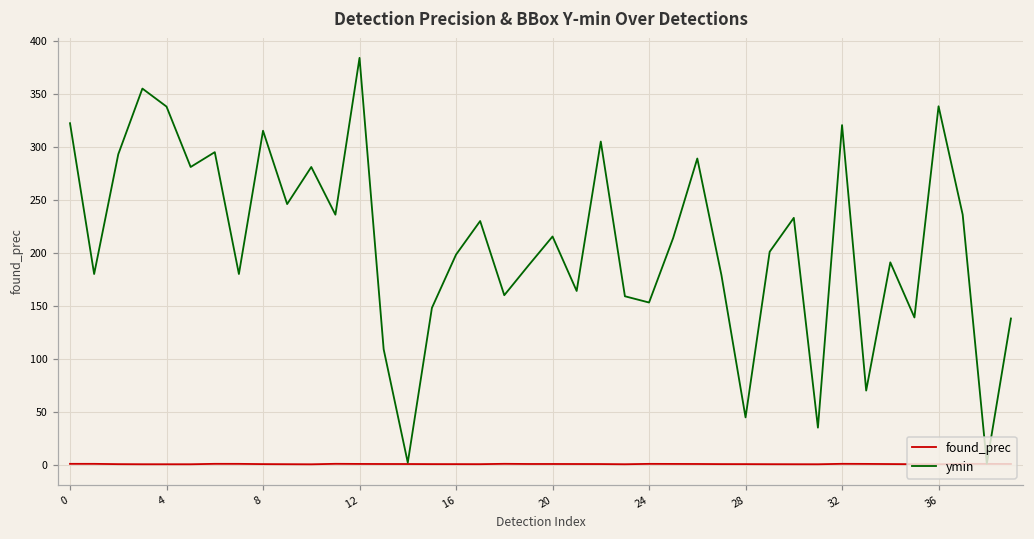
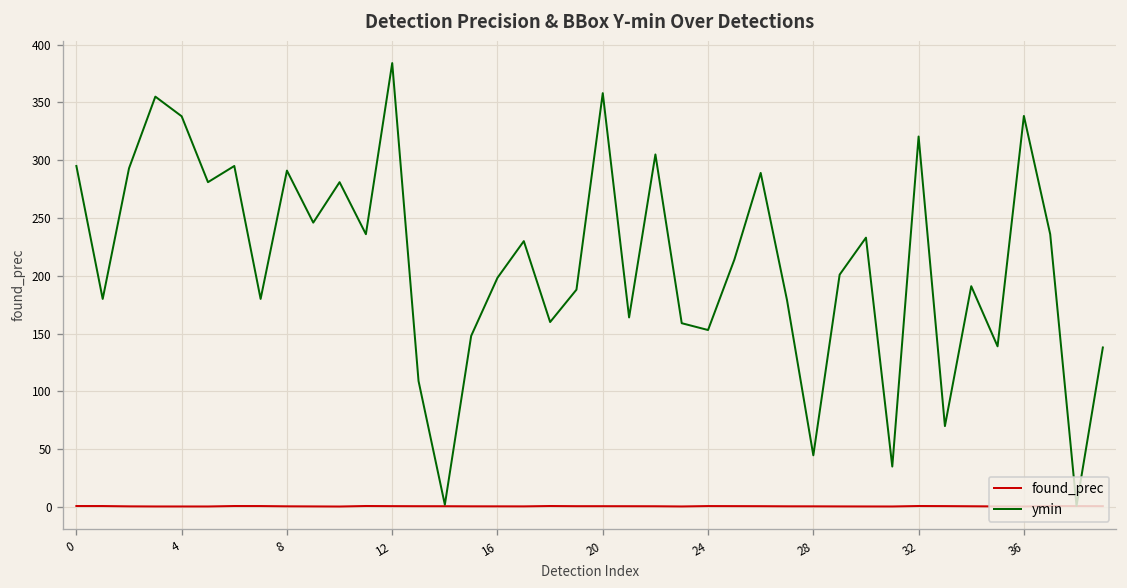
  {
    "found_prec": {
      "0": 0,
      "4": 0,
      "8": 0,
      "12": 0,
      "16": 0,
      "20": 0,
      "24": 0,
      "28": 0,
      "32": 0
    },
    "ymin": {
-     "0": 320,
+     "0": 300,
      "4": 340,
-     "8": 320,
+     "8": 290,
      "12": 380,
      "16": 200,
-     "20": 220,
+     "20": 360,
      "24": 150,
      "28": 40,
      "32": 320,
      "36": 340
    }
  }
